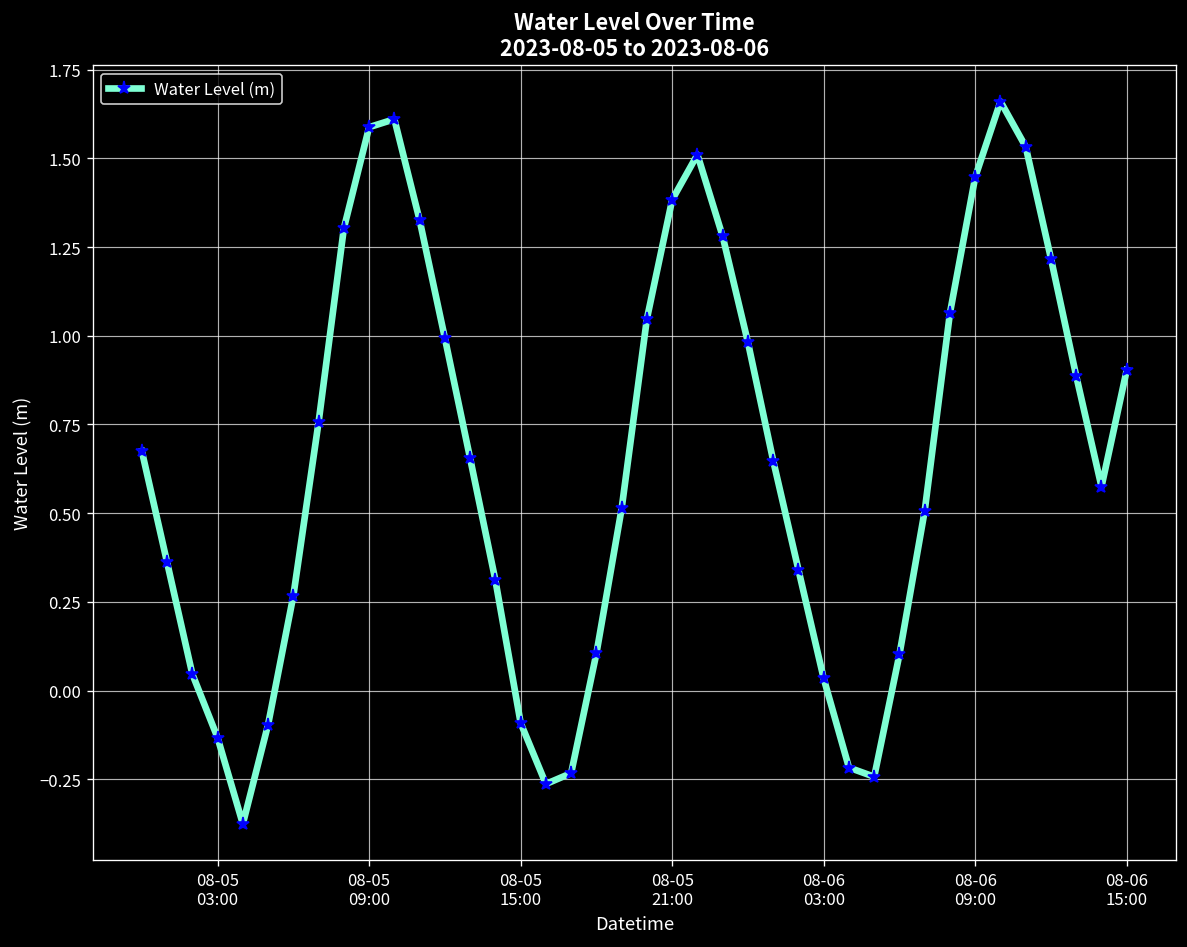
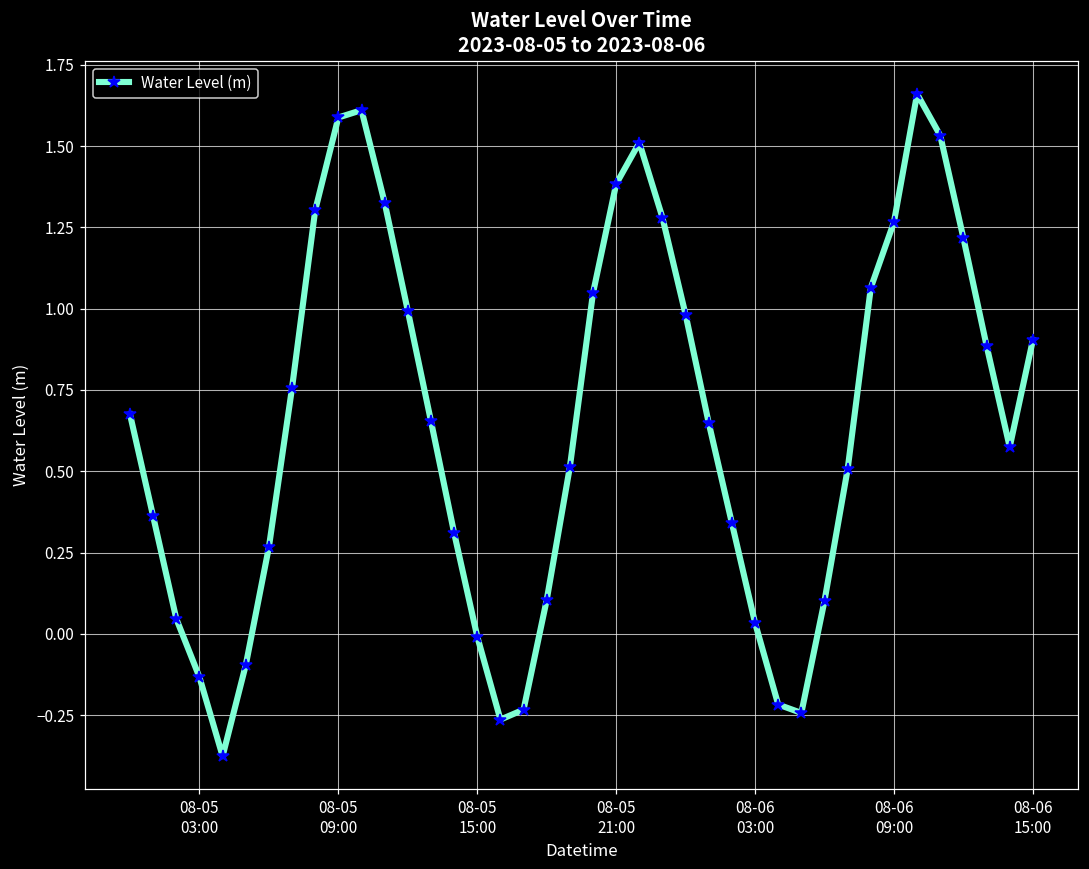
  {
    "08-05 03:00": -0.13,
    "08-05 09:00": 1.59,
-   "08-05 15:00": -0.09,
+   "08-05 15:00": -0.01,
    "08-05 21:00": 1.38,
    "08-06 03:00": 0.03,
-   "08-06 09:00": 1.45,
+   "08-06 09:00": 1.27,
    "08-06 15:00": 0.90
  }
